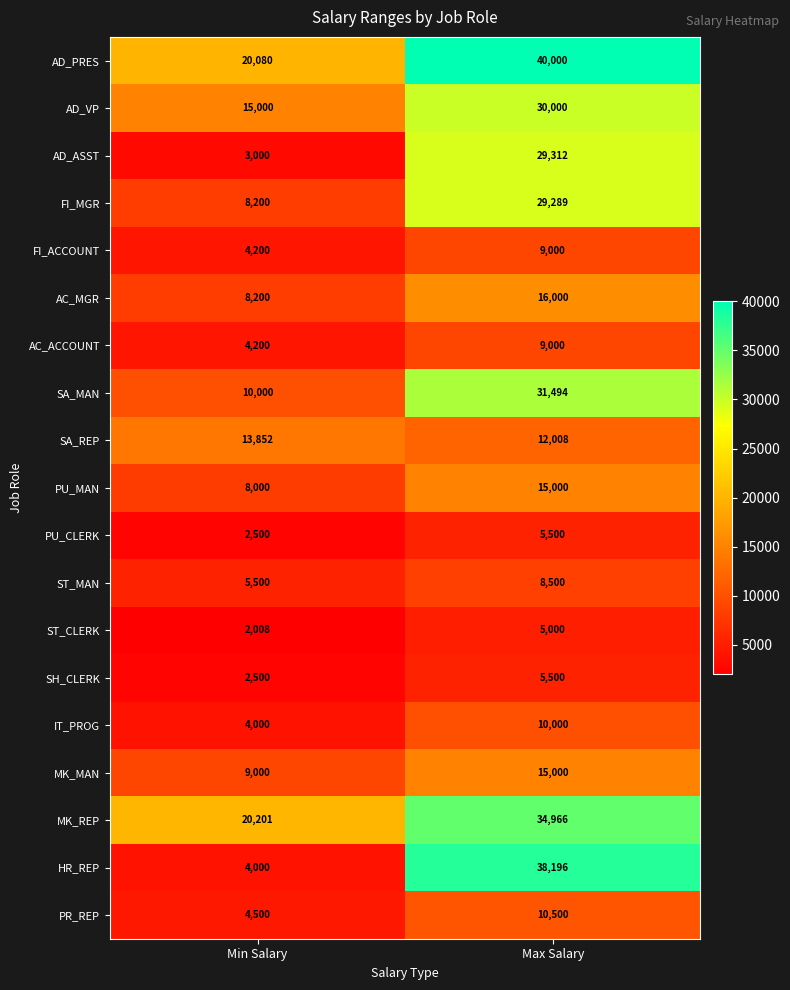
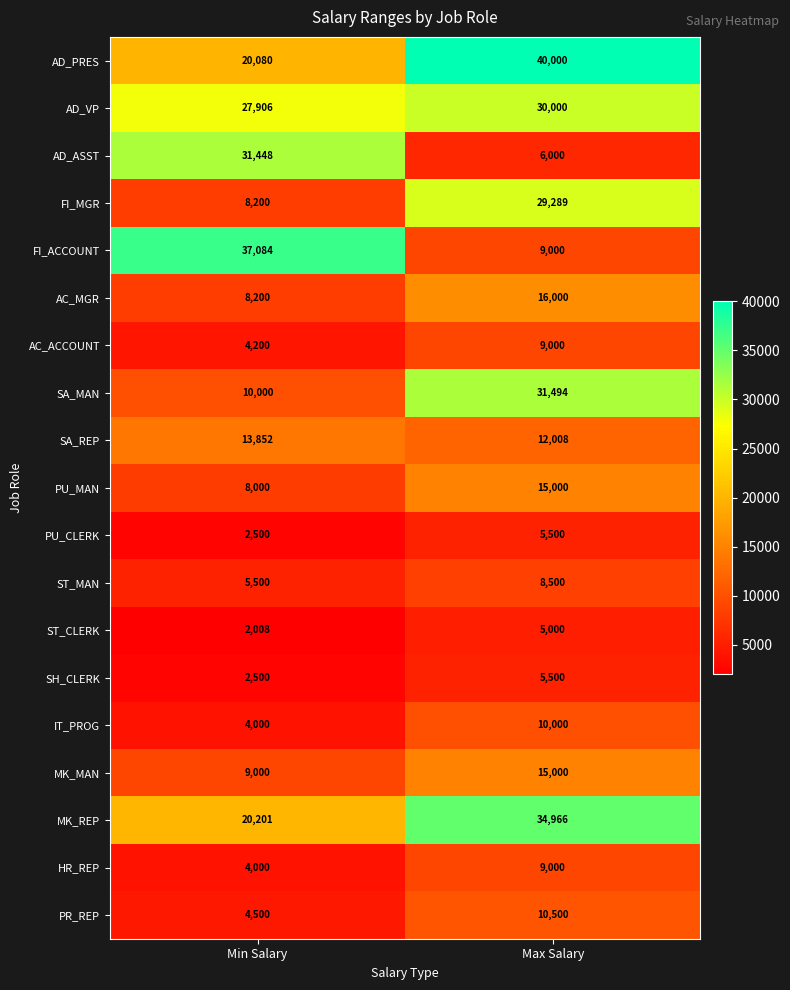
  {
    "AD_PRES": {
      "Min Salary": "20,080",
      "Max Salary": "40,000"
    },
    "AD_VP": {
-     "Min Salary": "15,000",
+     "Min Salary": "27,906",
      "Max Salary": "30,000"
    },
    "AD_ASST": {
-     "Min Salary": "3,000",
-     "Max Salary": "29,312"
+     "Min Salary": "31,448",
+     "Max Salary": "6,000"
    },
    "FI_MGR": {
      "Min Salary": "8,200",
      "Max Salary": "29,289"
    },
    "FI_ACCOUNT": {
-     "Min Salary": "4,200",
+     "Min Salary": "37,084",
      "Max Salary": "9,000"
    },
    "AC_MGR": {
      "Min Salary": "8,200",
      "Max Salary": "16,000"
    },
    "AC_ACCOUNT": {
      "Min Salary": "4,200",
      "Max Salary": "9,000"
    },
    "SA_MAN": {
      "Min Salary": "10,000",
      "Max Salary": "31,494"
    },
    "SA_REP": {
      "Min Salary": "13,852",
      "Max Salary": "12,008"
    },
    "PU_MAN": {
      "Min Salary": "8,000",
      "Max Salary": "15,000"
    },
    "PU_CLERK": {
      "Min Salary": "2,500",
      "Max Salary": "5,500"
    },
    "ST_MAN": {
      "Min Salary": "5,500",
      "Max Salary": "8,500"
    },
    "ST_CLERK": {
      "Min Salary": "2,008",
      "Max Salary": "5,000"
    },
    "SH_CLERK": {
      "Min Salary": "2,500",
      "Max Salary": "5,500"
    },
    "IT_PROG": {
      "Min Salary": "4,000",
      "Max Salary": "10,000"
    },
    "MK_MAN": {
      "Min Salary": "9,000",
      "Max Salary": "15,000"
    },
    "MK_REP": {
      "Min Salary": "20,201",
      "Max Salary": "34,966"
    },
    "HR_REP": {
      "Min Salary": "4,000",
-     "Max Salary": "38,196"
+     "Max Salary": "9,000"
    },
    "PR_REP": {
      "Min Salary": "4,500",
      "Max Salary": "10,500"
    }
  }
